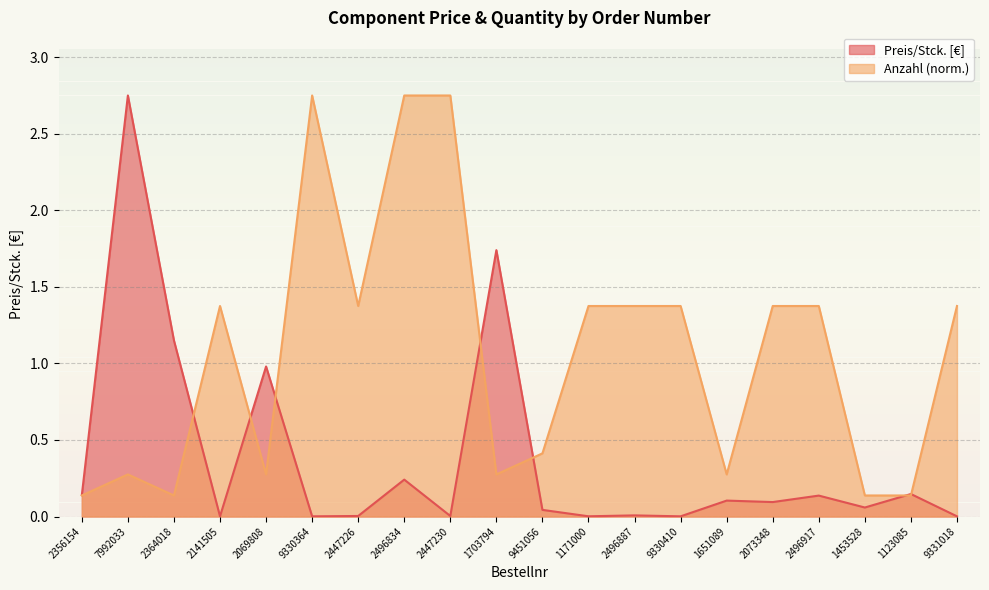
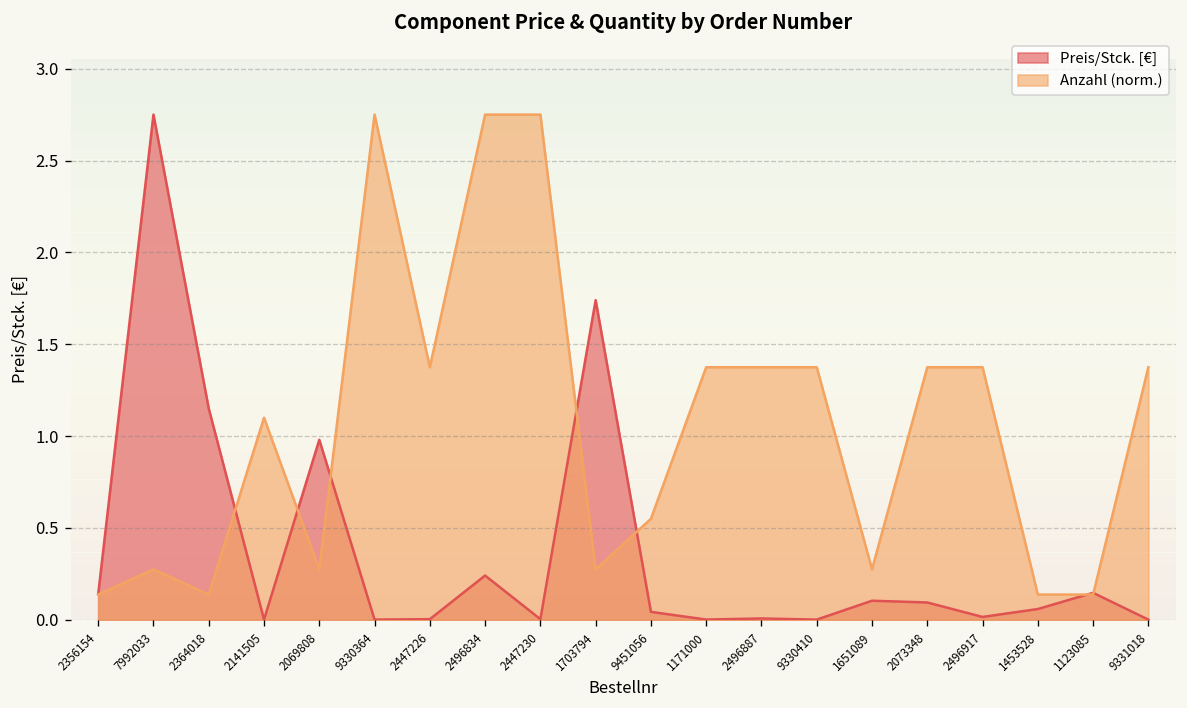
  {
    "Preis/Stck. [€]": {
      "7992033": 2.75,
      "2364018": 1.15,
      "2141505": 0.00,
      "2069808": 0.98,
      "9330364": 0.00,
      "2447226": 0.00,
      "2496834": 0.24,
      "2447230": 0.00,
      "1703794": 1.74,
      "9451056": 0.04,
      "1171000": 0.00,
      "2496887": 0.01,
      "9330410": 0.00,
      "1651089": 0.10,
      "2073348": 0.09,
-     "2496917": 0.14,
+     "2496917": 0.02,
      "1453528": 0.06,
      "9331018": 0.00
    },
    "Anzahl (norm.)": {
      "7992033": 0.28,
      "2364018": 0.14,
-     "2141505": 1.38,
+     "2141505": 1.10,
      "2069808": 0.28,
      "9330364": 2.75,
      "2447226": 1.38,
      "2496834": 2.75,
      "2447230": 2.75,
      "1703794": 0.28,
-     "9451056": 0.41,
+     "9451056": 0.55,
      "1171000": 1.38,
      "2496887": 1.38,
      "9330410": 1.38,
      "1651089": 0.28,
      "2073348": 1.38,
      "2496917": 1.38,
      "1453528": 0.14,
      "9331018": 1.38
    }
  }
